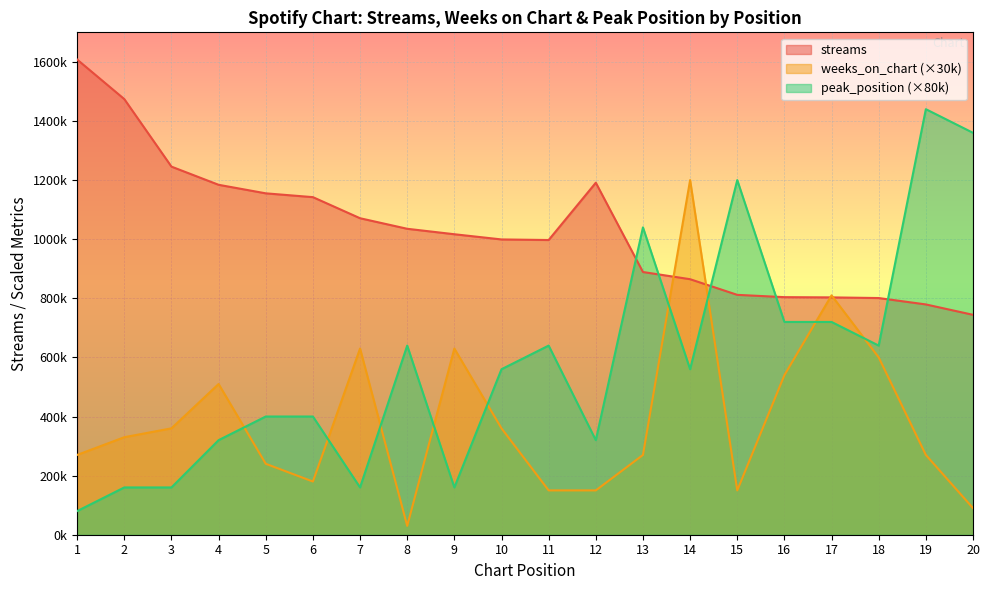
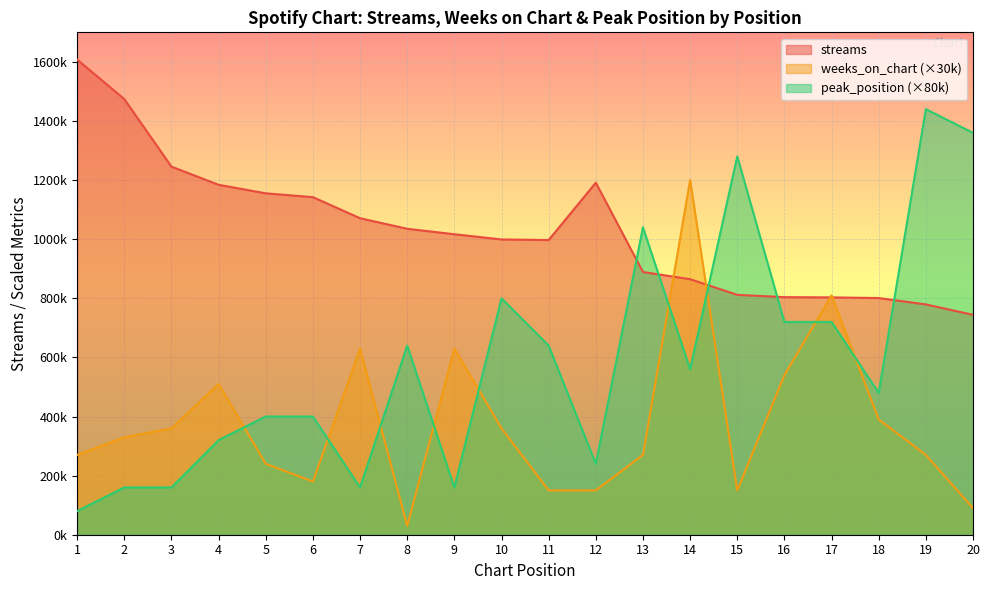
  {
    "streams": {
      "1": 1610000,
      "2": 1470000,
      "3": 1250000,
      "4": 1180000,
      "5": 1160000,
      "6": 1140000,
      "7": 1070000,
      "8": 1040000,
      "9": 1020000,
      "10": 1000000,
      "11": 1000000,
      "12": 1190000,
      "13": 890000,
      "14": 860000,
      "15": 810000,
      "16": 800000,
      "18": 800000,
      "19": 780000,
      "20": 740000
    },
    "weeks_on_chart (×30k)": {
      "1": 270000,
      "2": 330000,
      "3": 360000,
      "4": 510000,
      "5": 240000,
      "6": 180000,
      "7": 630000,
      "8": 30000,
      "9": 630000,
      "10": 360000,
      "11": 150000,
      "12": 150000,
      "13": 270000,
      "14": 1200000,
      "15": 150000,
      "16": 540000,
-     "18": 600000,
+     "18": 390000,
      "19": 270000,
      "20": 90000
    },
    "peak_position (×80k)": {
      "1": 80000,
      "2": 160000,
      "3": 160000,
      "4": 320000,
      "5": 400000,
      "6": 400000,
      "7": 160000,
      "8": 640000,
      "9": 160000,
-     "10": 560000,
+     "10": 800000,
      "11": 640000,
-     "12": 320000,
+     "12": 240000,
      "13": 1040000,
      "14": 560000,
-     "15": 1200000,
+     "15": 1280000,
      "16": 720000,
      "17": 720000,
-     "18": 640000,
+     "18": 480000,
      "19": 1440000,
      "20": 1360000
    }
  }
